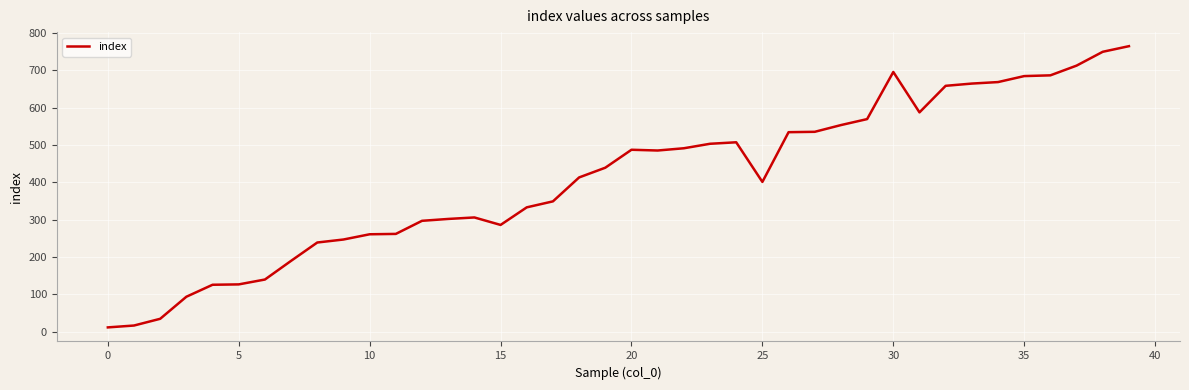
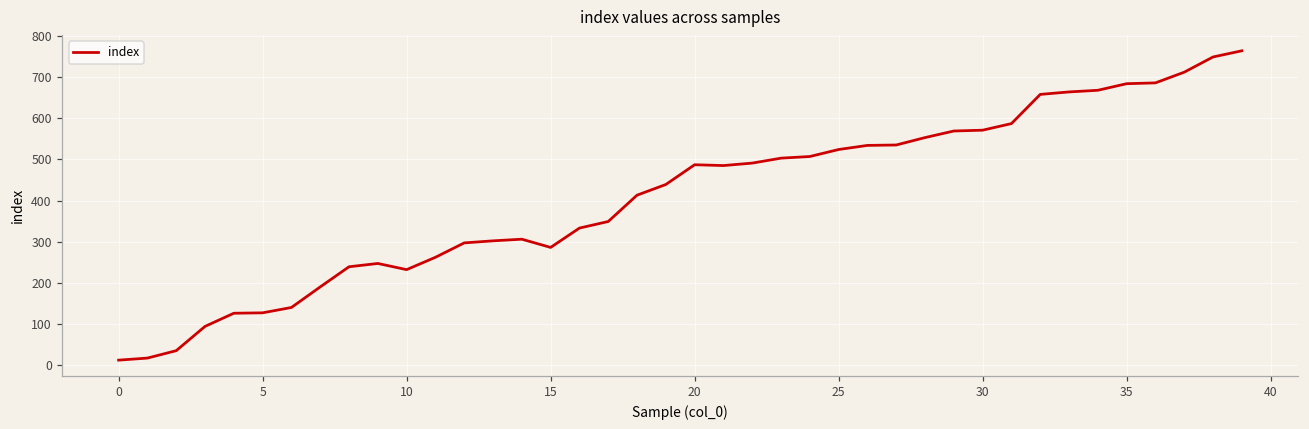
  {
    "0": 10,
    "5": 130,
-   "10": 260,
+   "10": 230,
    "15": 290,
    "20": 490,
-   "25": 400,
-   "30": 700,
+   "25": 520,
+   "30": 570,
    "35": 680
  }
